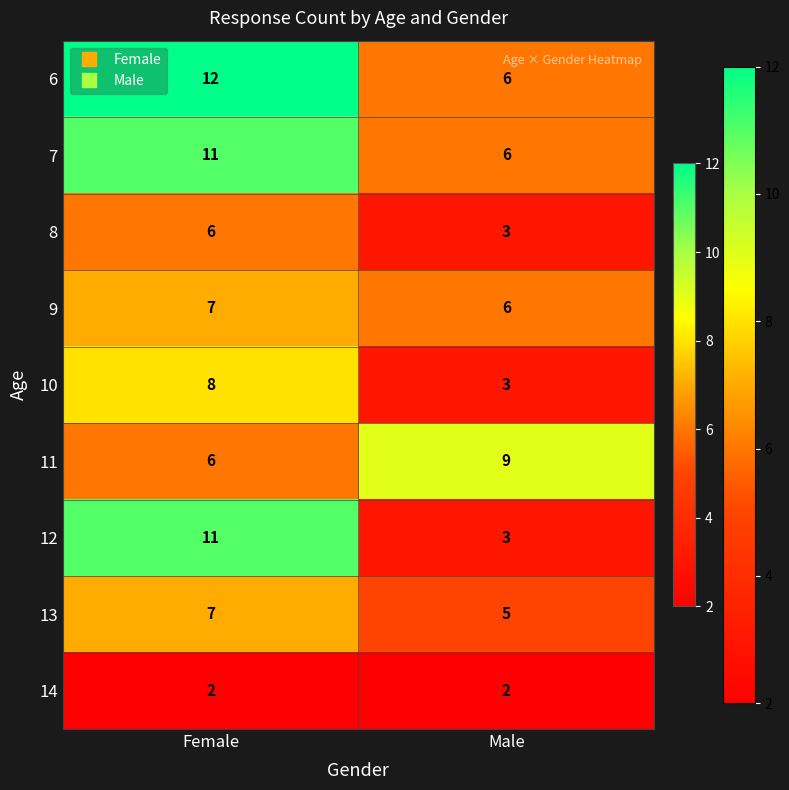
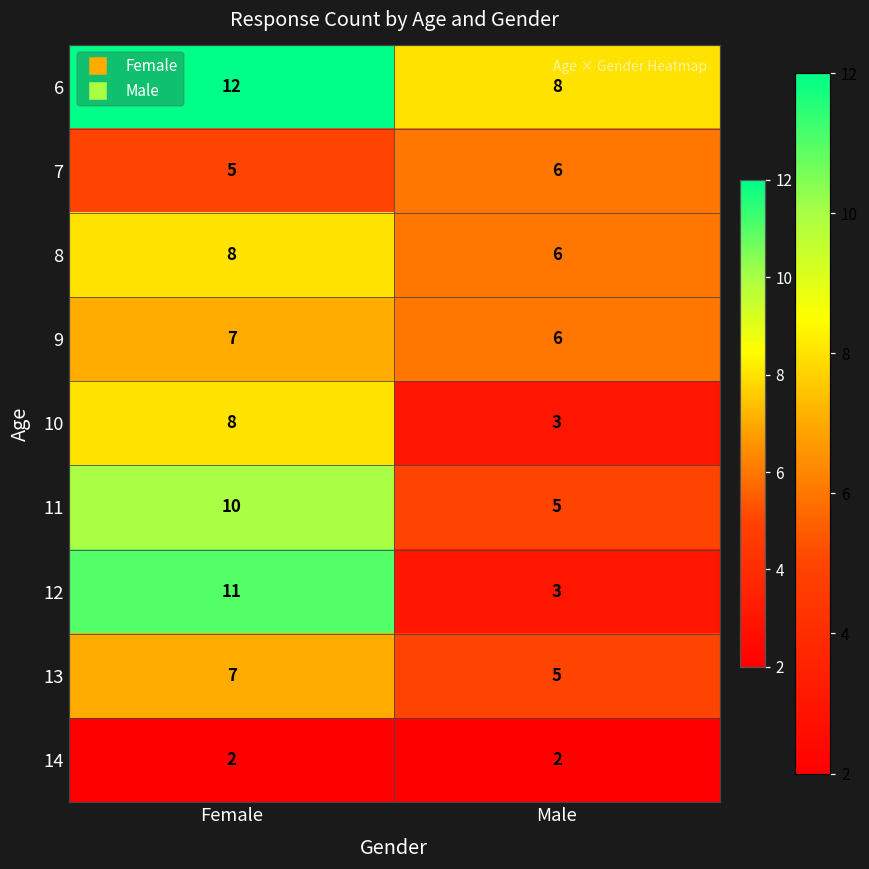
  {
    "6": {
      "Female": 12,
-     "Male": 6
+     "Male": 8
    },
    "7": {
-     "Female": 11,
+     "Female": 5,
      "Male": 6
    },
    "8": {
-     "Female": 6,
-     "Male": 3
+     "Female": 8,
+     "Male": 6
    },
    "9": {
      "Female": 7,
      "Male": 6
    },
    "10": {
      "Female": 8,
      "Male": 3
    },
    "11": {
-     "Female": 6,
-     "Male": 9
+     "Female": 10,
+     "Male": 5
    },
    "12": {
      "Female": 11,
      "Male": 3
    },
    "13": {
      "Female": 7,
      "Male": 5
    },
    "14": {
      "Female": 2,
      "Male": 2
    }
  }
